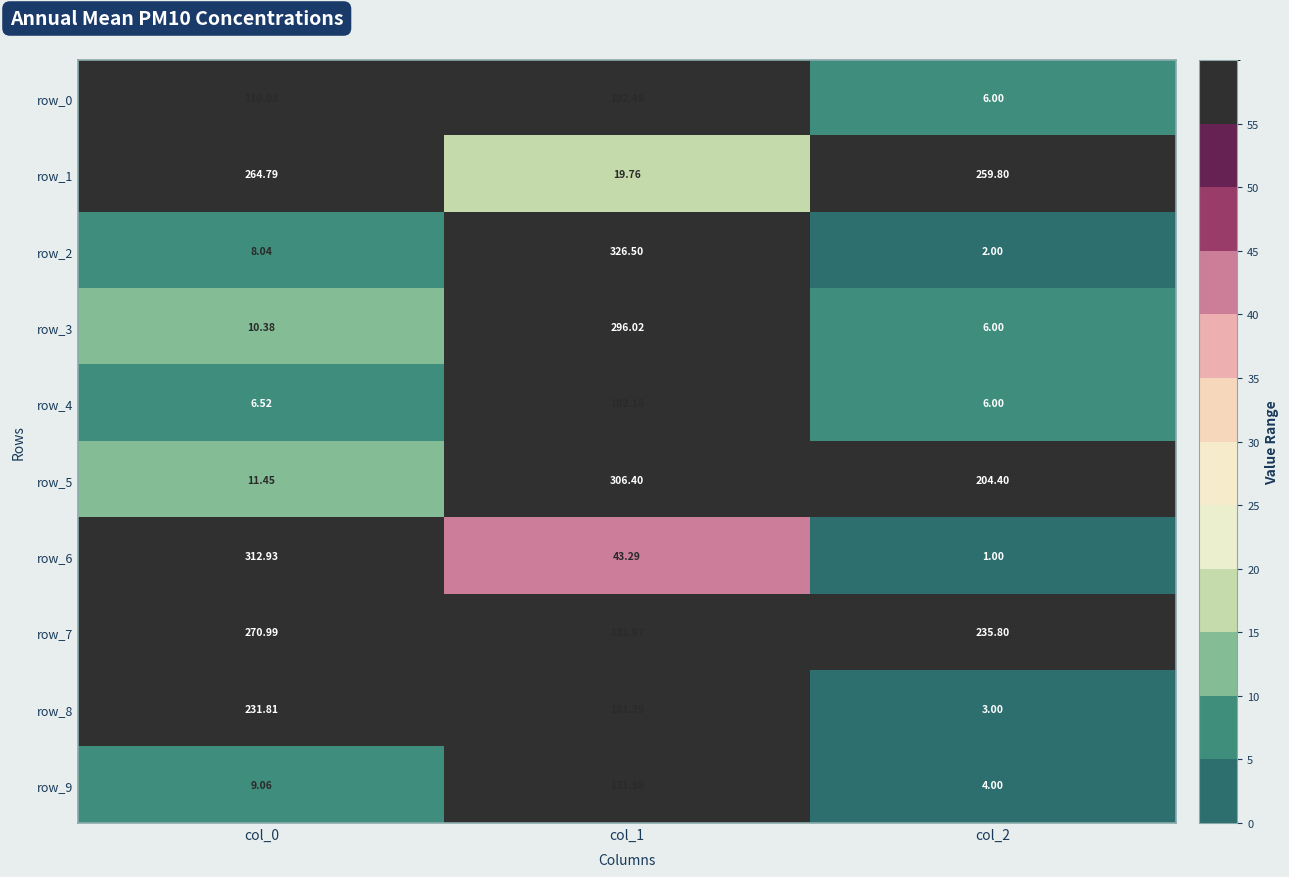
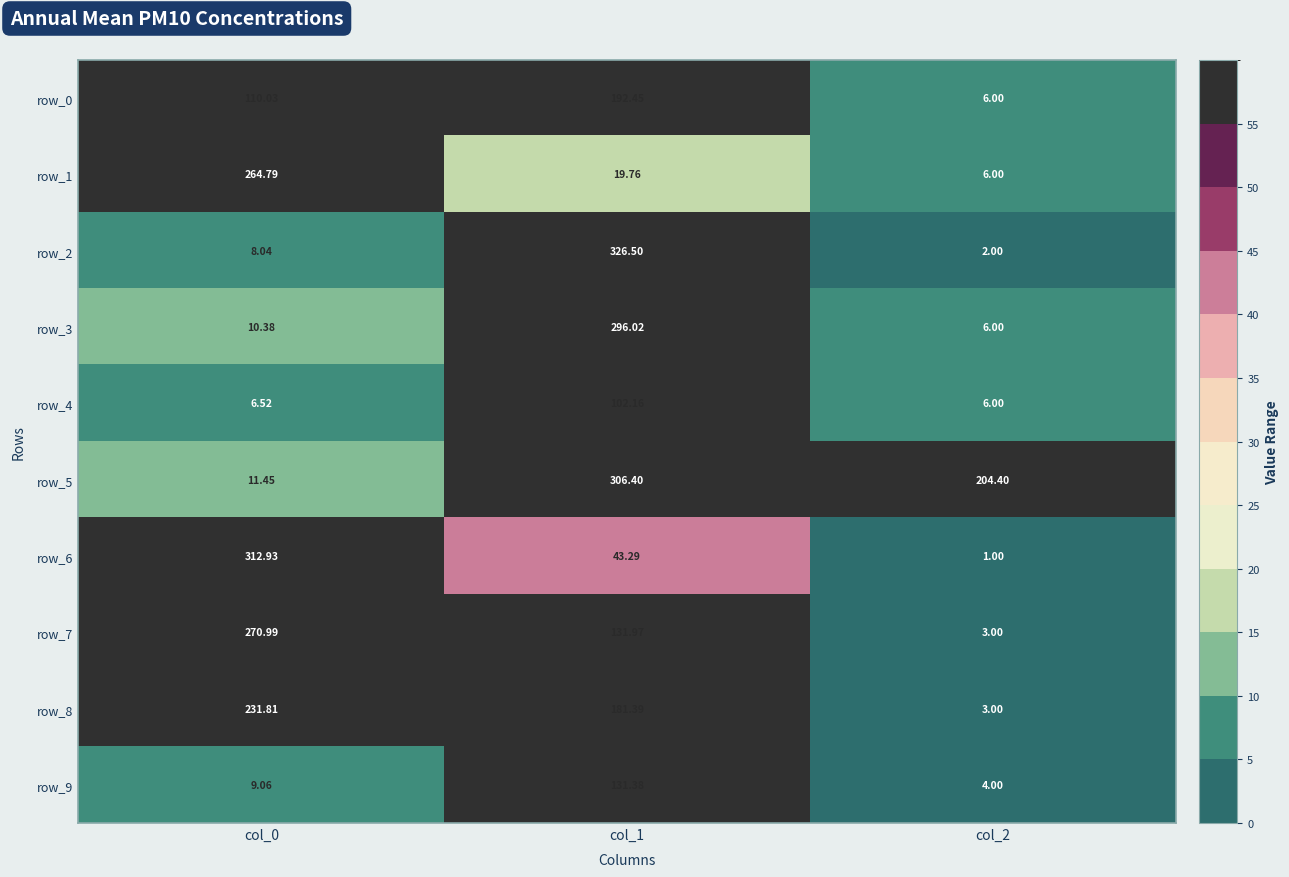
  {
    "row_0": {
      "col_2": 6.00
    },
    "row_1": {
      "col_0": 264.79,
      "col_1": 19.76,
-     "col_2": 259.80
+     "col_2": 6.00
    },
    "row_2": {
      "col_0": 8.04,
      "col_1": 326.50,
      "col_2": 2.00
    },
    "row_3": {
      "col_0": 10.38,
      "col_1": 296.02,
      "col_2": 6.00
    },
    "row_4": {
      "col_0": 6.52,
      "col_2": 6.00
    },
    "row_5": {
      "col_0": 11.45,
      "col_1": 306.40,
      "col_2": 204.40
    },
    "row_6": {
      "col_0": 312.93,
      "col_1": 43.29,
      "col_2": 1.00
    },
    "row_7": {
      "col_0": 270.99,
-     "col_2": 235.80
+     "col_2": 3.00
    },
    "row_8": {
      "col_0": 231.81,
      "col_2": 3.00
    },
    "row_9": {
      "col_0": 9.06,
      "col_2": 4.00
    }
  }
